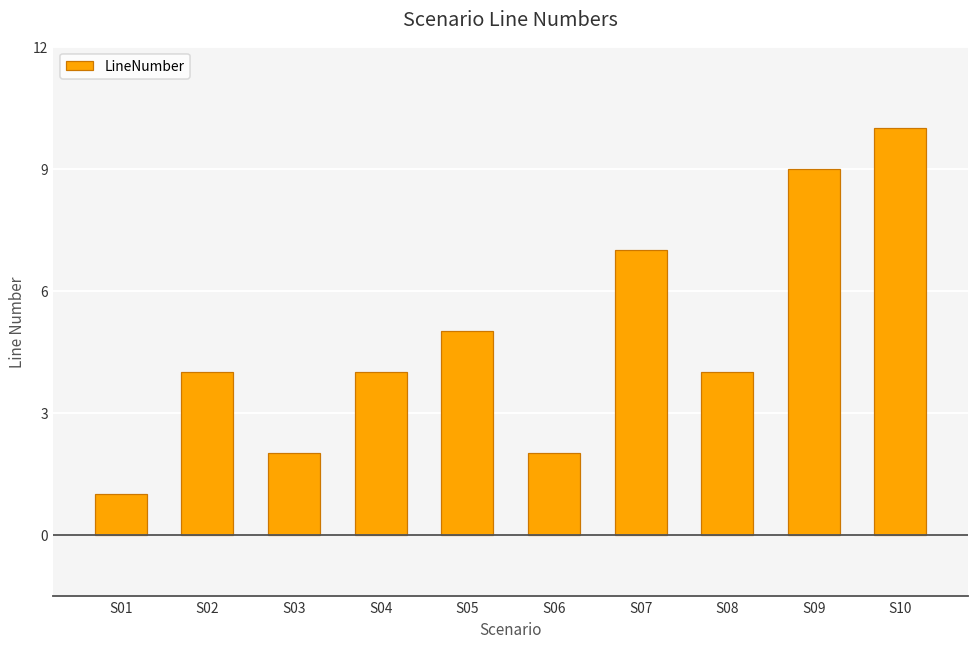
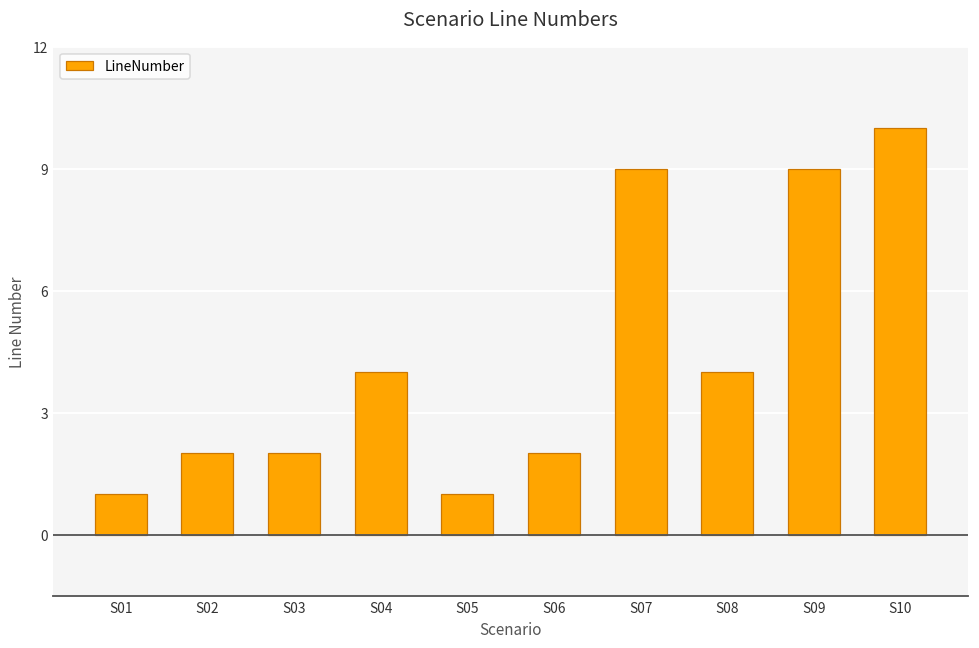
  {
    "S01": 1,
-   "S02": 4,
+   "S02": 2,
    "S03": 2,
    "S04": 4,
-   "S05": 5,
+   "S05": 1,
    "S06": 2,
-   "S07": 7,
+   "S07": 9,
    "S08": 4,
    "S09": 9,
    "S10": 10
  }
